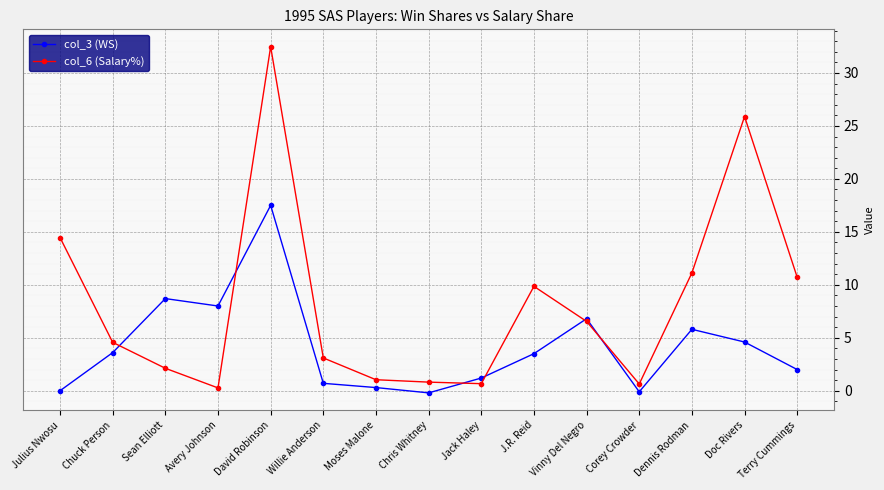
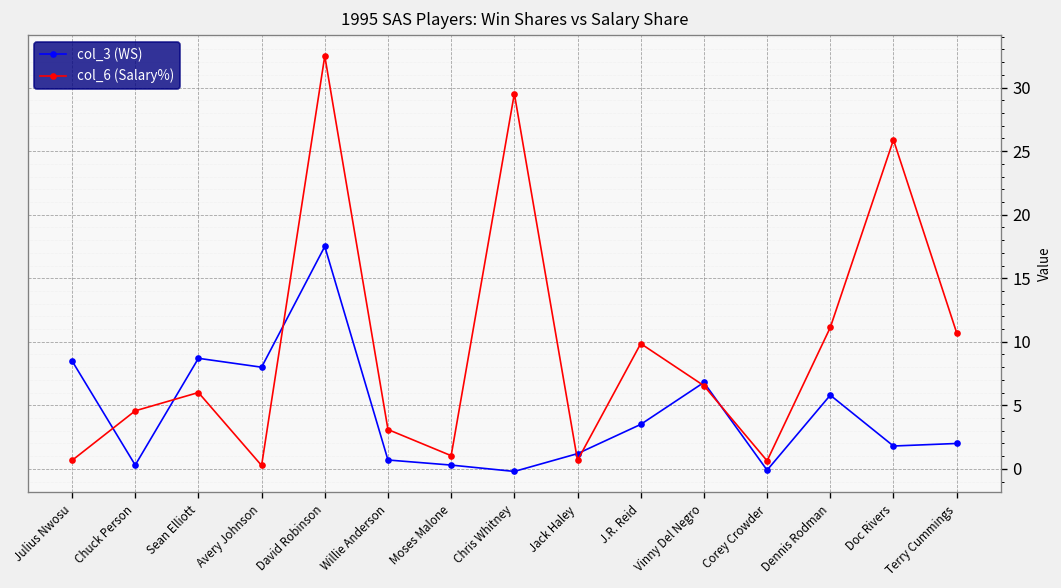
  {
    "col_3 (WS)": {
-     "Julius Nwosu": 0.0,
-     "Chuck Person": 3.6,
+     "Julius Nwosu": 8.5,
+     "Chuck Person": 0.3,
      "Sean Elliott": 8.7,
      "Avery Johnson": 8.0,
      "David Robinson": 17.5,
      "Willie Anderson": 0.7,
      "Moses Malone": 0.3,
      "Chris Whitney": -0.2,
      "Jack Haley": 1.2,
      "J.R. Reid": 3.5,
      "Vinny Del Negro": 6.8,
      "Corey Crowder": -0.1,
      "Dennis Rodman": 5.8,
-     "Doc Rivers": 4.6,
+     "Doc Rivers": 1.8,
      "Terry Cummings": 2.0
    },
    "col_6 (Salary%)": {
-     "Julius Nwosu": 14.5,
+     "Julius Nwosu": 0.7,
      "Chuck Person": 4.6,
-     "Sean Elliott": 2.1,
+     "Sean Elliott": 6.0,
      "Avery Johnson": 0.3,
      "David Robinson": 32.5,
      "Willie Anderson": 3.1,
      "Moses Malone": 1.0,
-     "Chris Whitney": 0.8,
+     "Chris Whitney": 29.5,
      "Jack Haley": 0.7,
      "J.R. Reid": 9.9,
      "Vinny Del Negro": 6.5,
      "Corey Crowder": 0.6,
      "Dennis Rodman": 11.1,
      "Doc Rivers": 25.9,
      "Terry Cummings": 10.7
    }
  }
